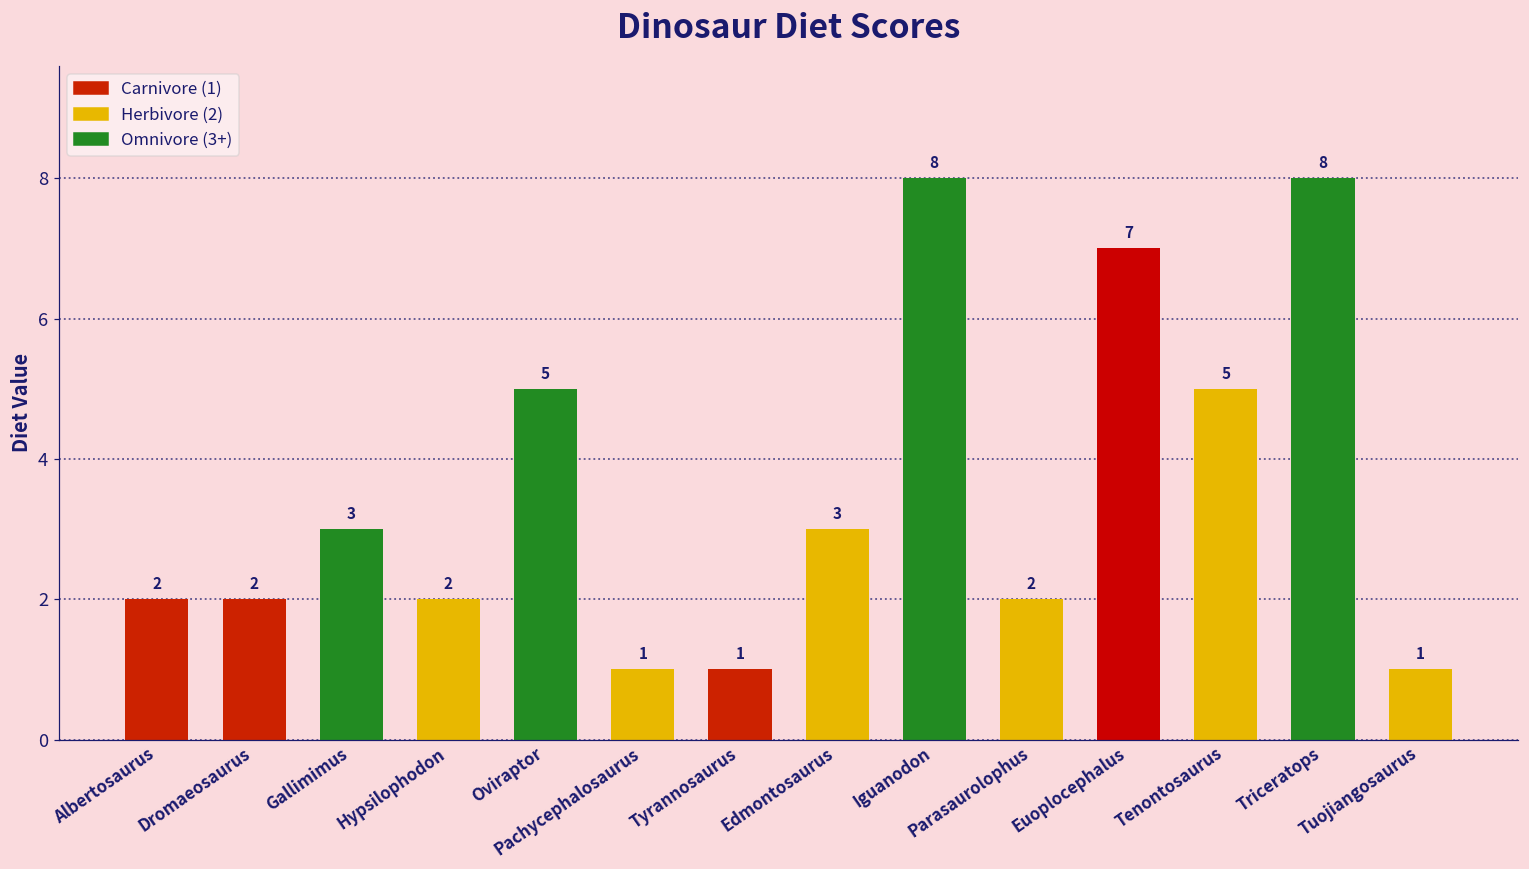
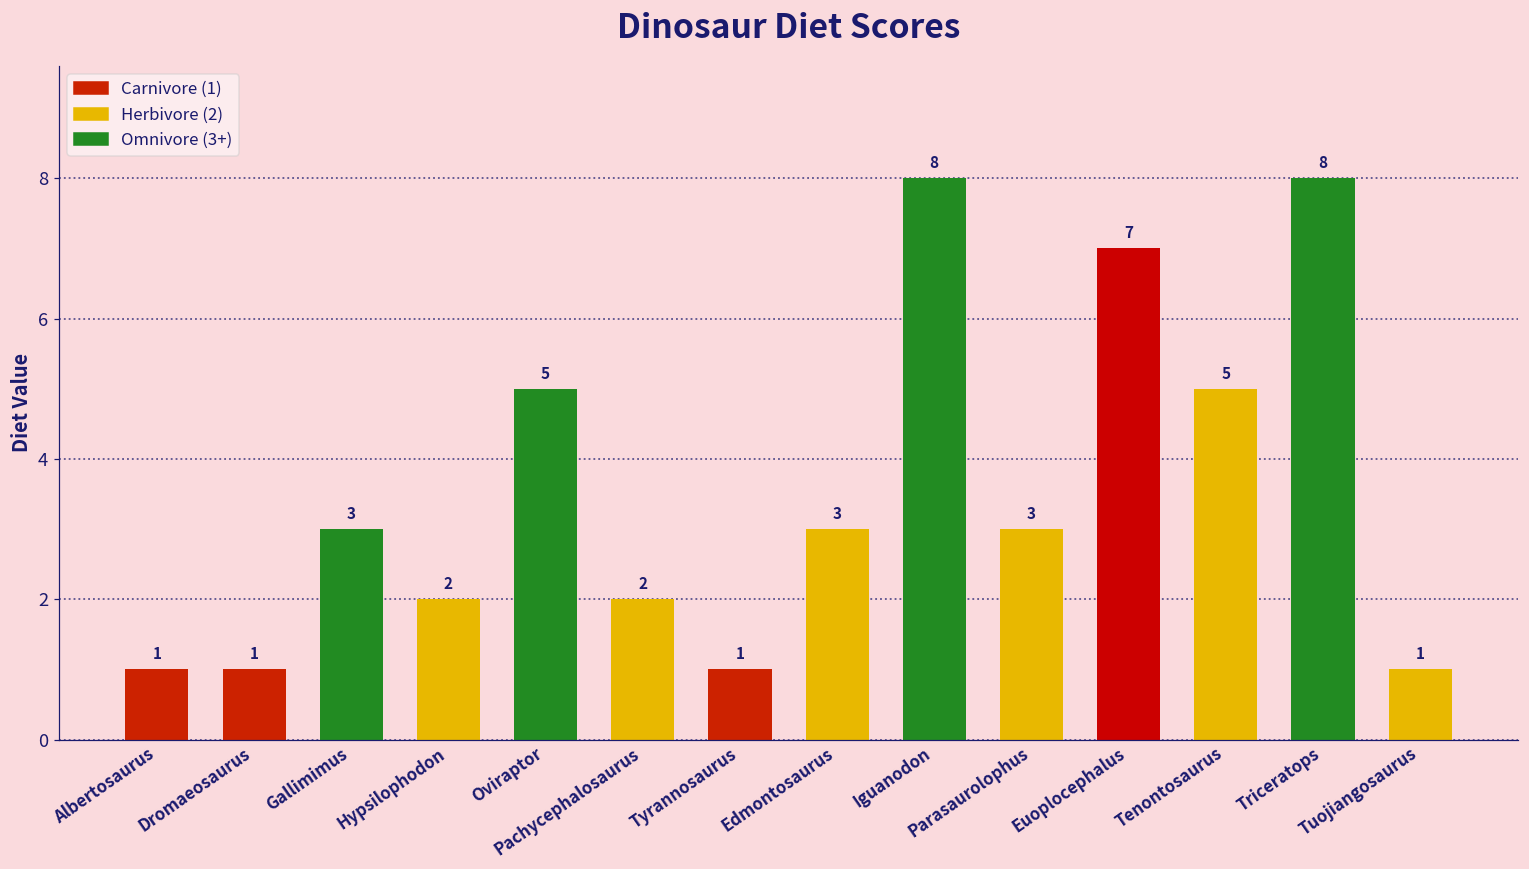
  {
-   "Albertosaurus": 2,
-   "Dromaeosaurus": 2,
+   "Albertosaurus": 1,
+   "Dromaeosaurus": 1,
    "Gallimimus": 3,
    "Hypsilophodon": 2,
    "Oviraptor": 5,
-   "Pachycephalosaurus": 1,
+   "Pachycephalosaurus": 2,
    "Tyrannosaurus": 1,
    "Edmontosaurus": 3,
    "Iguanodon": 8,
-   "Parasaurolophus": 2,
+   "Parasaurolophus": 3,
    "Euoplocephalus": 7,
    "Tenontosaurus": 5,
    "Triceratops": 8,
    "Tuojiangosaurus": 1
  }
